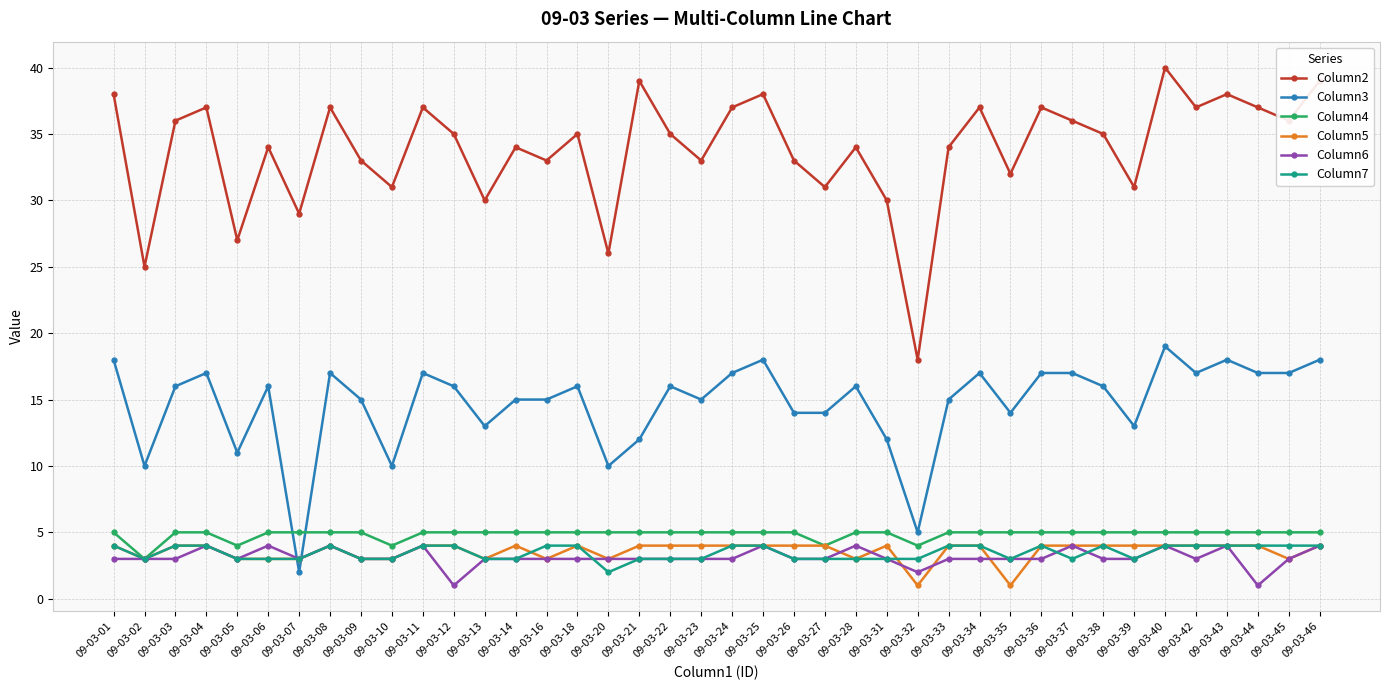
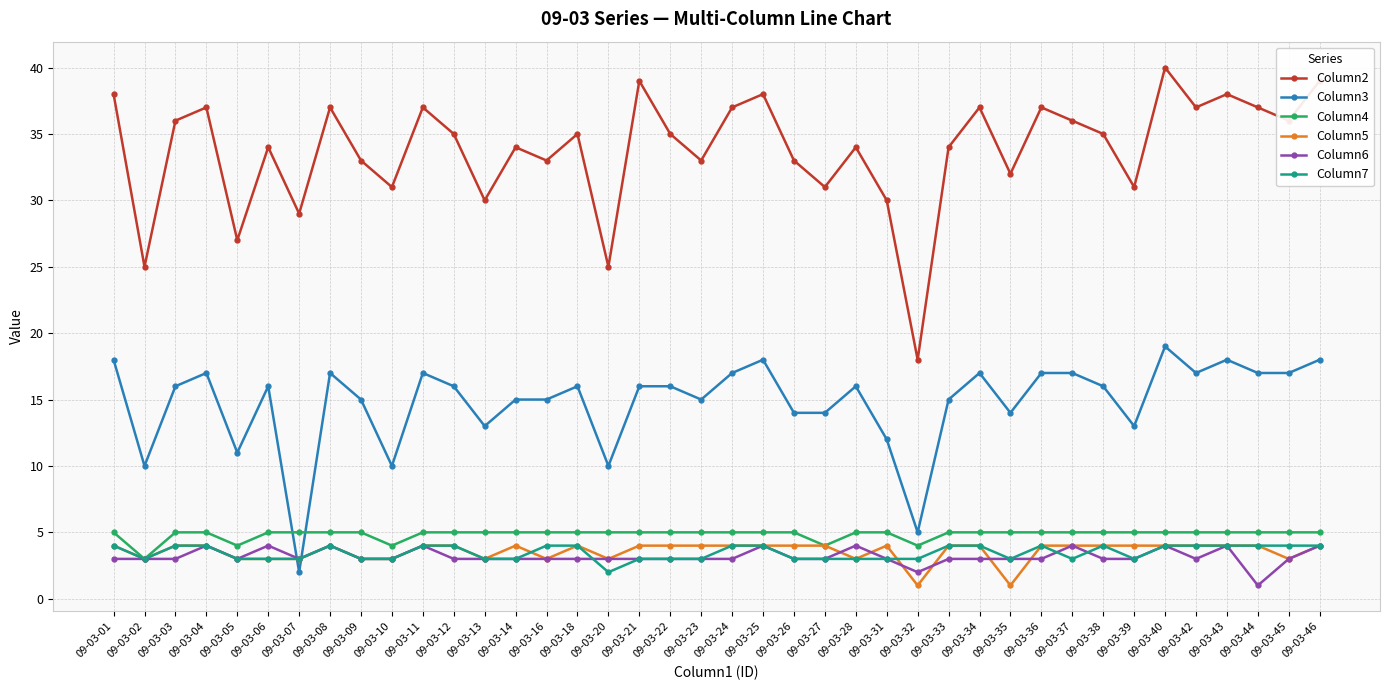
  {
    "Column2": {
      "09-03-01": 38,
      "09-03-02": 25,
      "09-03-03": 36,
      "09-03-04": 37,
      "09-03-05": 27,
      "09-03-06": 34,
      "09-03-07": 29,
      "09-03-08": 37,
      "09-03-09": 33,
      "09-03-10": 31,
      "09-03-11": 37,
      "09-03-12": 35,
      "09-03-13": 30,
      "09-03-14": 34,
      "09-03-16": 33,
      "09-03-18": 35,
-     "09-03-20": 26,
+     "09-03-20": 25,
      "09-03-21": 39,
      "09-03-22": 35,
      "09-03-23": 33,
      "09-03-24": 37,
      "09-03-25": 38,
      "09-03-26": 33,
      "09-03-27": 31,
      "09-03-28": 34,
      "09-03-31": 30,
      "09-03-32": 18,
      "09-03-33": 34,
      "09-03-34": 37,
      "09-03-35": 32,
      "09-03-36": 37,
      "09-03-37": 36,
      "09-03-38": 35,
      "09-03-39": 31,
      "09-03-40": 40,
      "09-03-42": 37,
      "09-03-43": 38,
      "09-03-44": 37
    },
    "Column3": {
      "09-03-01": 18,
      "09-03-02": 10,
      "09-03-03": 16,
      "09-03-04": 17,
      "09-03-05": 11,
      "09-03-06": 16,
      "09-03-07": 2,
      "09-03-08": 17,
      "09-03-09": 15,
      "09-03-10": 10,
      "09-03-11": 17,
      "09-03-12": 16,
      "09-03-13": 13,
      "09-03-14": 15,
      "09-03-16": 15,
      "09-03-18": 16,
      "09-03-20": 10,
-     "09-03-21": 12,
+     "09-03-21": 16,
      "09-03-22": 16,
      "09-03-23": 15,
      "09-03-24": 17,
      "09-03-25": 18,
      "09-03-26": 14,
      "09-03-27": 14,
      "09-03-28": 16,
      "09-03-31": 12,
      "09-03-32": 5,
      "09-03-33": 15,
      "09-03-34": 17,
      "09-03-35": 14,
      "09-03-36": 17,
      "09-03-37": 17,
      "09-03-38": 16,
      "09-03-39": 13,
      "09-03-40": 19,
      "09-03-42": 17,
      "09-03-43": 18,
      "09-03-44": 17,
      "09-03-45": 17,
      "09-03-46": 18
    },
    "Column5": {
      "09-03-14": 4,
      "09-03-21": 4,
      "09-03-22": 4,
      "09-03-23": 4,
      "09-03-26": 4,
      "09-03-31": 4,
      "09-03-32": 1,
      "09-03-35": 1,
      "09-03-39": 4
    },
    "Column6": {
      "09-03-01": 3,
      "09-03-03": 3,
      "09-03-06": 4,
-     "09-03-12": 1,
+     "09-03-12": 3,
      "09-03-18": 3,
      "09-03-24": 3,
      "09-03-28": 4,
      "09-03-32": 2,
      "09-03-33": 3,
      "09-03-34": 3,
      "09-03-36": 3,
      "09-03-38": 3,
      "09-03-42": 3,
      "09-03-44": 1
    }
  }
